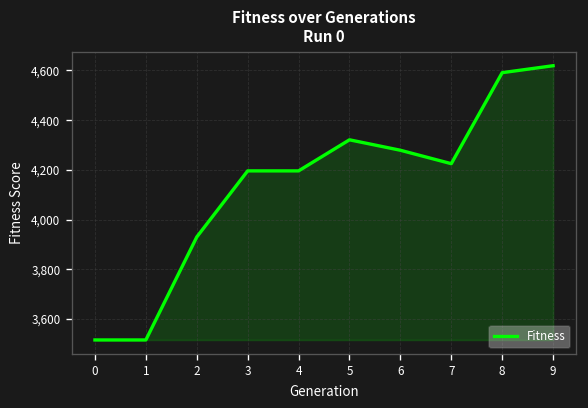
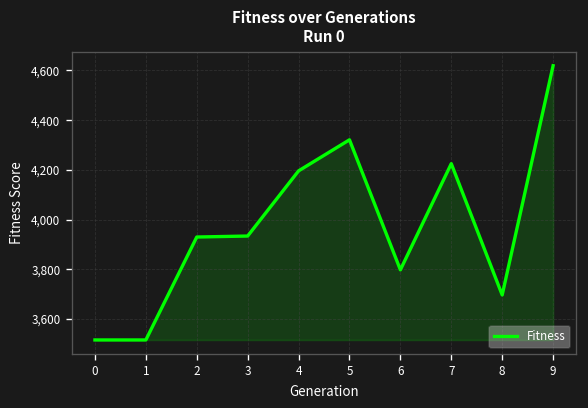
  {
    "0": "3,520",
    "1": "3,520",
    "2": "3,930",
-   "3": "4,200",
+   "3": "3,930",
    "4": "4,200",
    "5": "4,320",
-   "6": "4,280",
+   "6": "3,800",
    "7": "4,230",
-   "8": "4,590",
+   "8": "3,700",
    "9": "4,620"
  }
